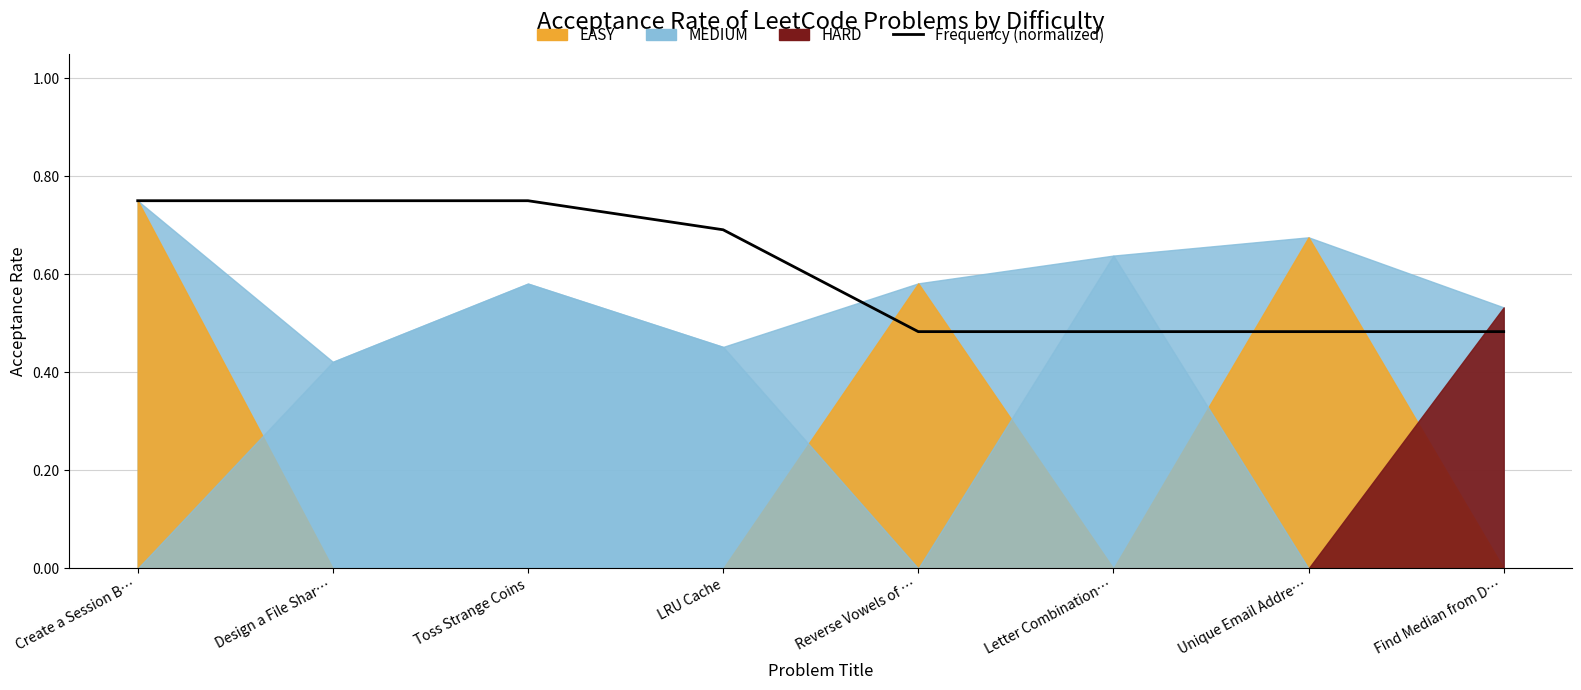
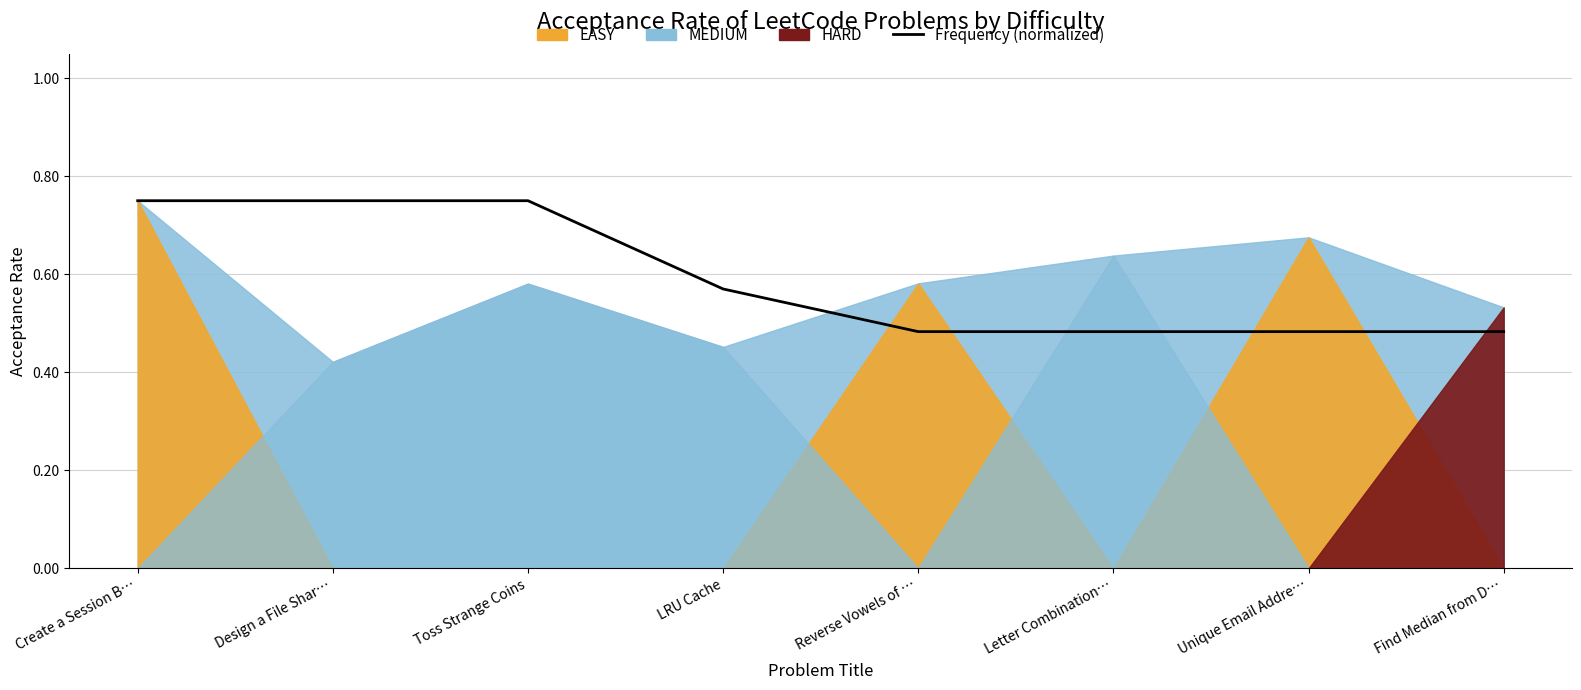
  {
    "Frequency (normalized)": {
      "Design a File Shar…": 0.75,
      "Toss Strange Coins": 0.75,
-     "LRU Cache": 0.69,
+     "LRU Cache": 0.57,
      "Reverse Vowels of …": 0.48,
      "Letter Combination…": 0.48,
      "Unique Email Addre…": 0.48,
      "Find Median from D…": 0.48
    }
  }
